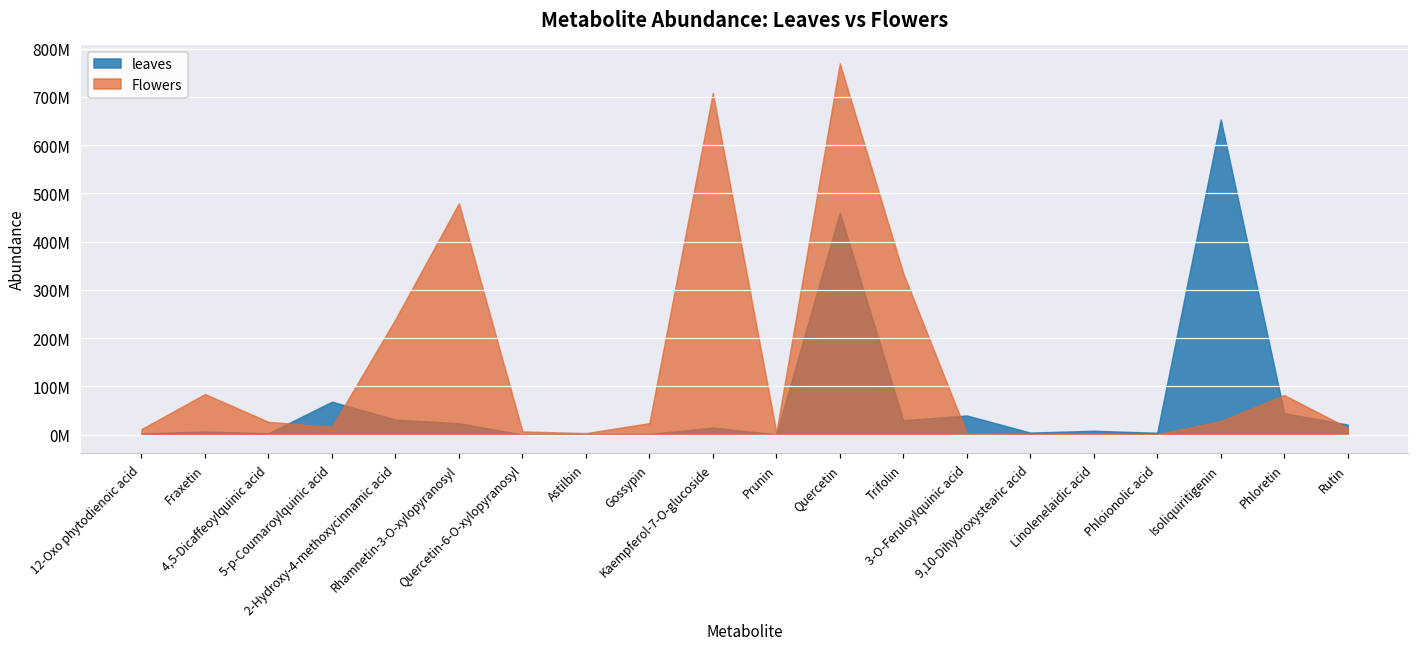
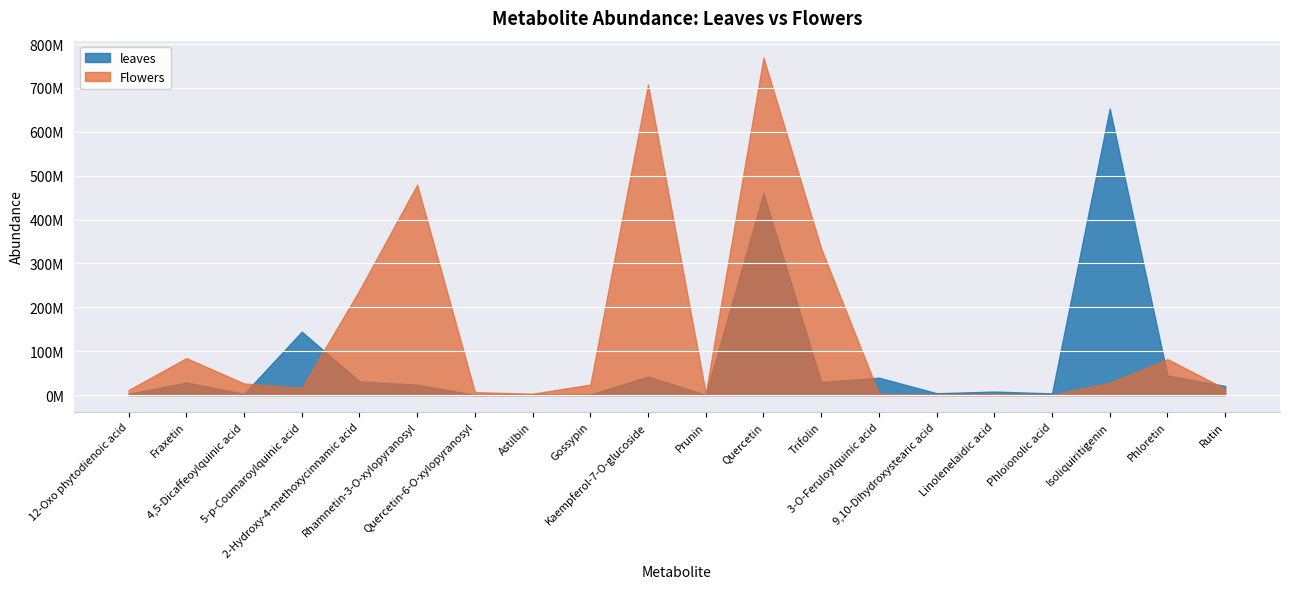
  {
    "leaves": {
-     "Fraxetin": 10000000,
-     "5-p-Coumaroylquinic acid": 70000000,
+     "Fraxetin": 30000000,
+     "5-p-Coumaroylquinic acid": 140000000,
      "2-Hydroxy-4-methoxycinnamic acid": 30000000,
      "Rhamnetin-3-O-xylopyranosyl": 20000000,
-     "Kaempferol-7-O-glucoside": 10000000,
+     "Kaempferol-7-O-glucoside": 40000000,
      "Quercetin": 460000000,
      "Trifolin": 30000000,
      "3-O-Feruloylquinic acid": 40000000,
      "Isoliquiritigenin": 650000000,
      "Phloretin": 40000000,
      "Rutin": 20000000
    },
    "Flowers": {
      "12-Oxo phytodienoic acid": 10000000,
      "Fraxetin": 80000000,
      "4,5-Dicaffeoylquinic acid": 30000000,
      "5-p-Coumaroylquinic acid": 20000000,
      "2-Hydroxy-4-methoxycinnamic acid": 240000000,
      "Rhamnetin-3-O-xylopyranosyl": 480000000,
      "Quercetin-6-O-xylopyranosyl": 10000000,
      "Gossypin": 20000000,
      "Kaempferol-7-O-glucoside": 710000000,
      "Quercetin": 770000000,
      "Trifolin": 330000000,
      "Isoliquiritigenin": 30000000,
      "Phloretin": 80000000,
      "Rutin": 10000000
    }
  }
